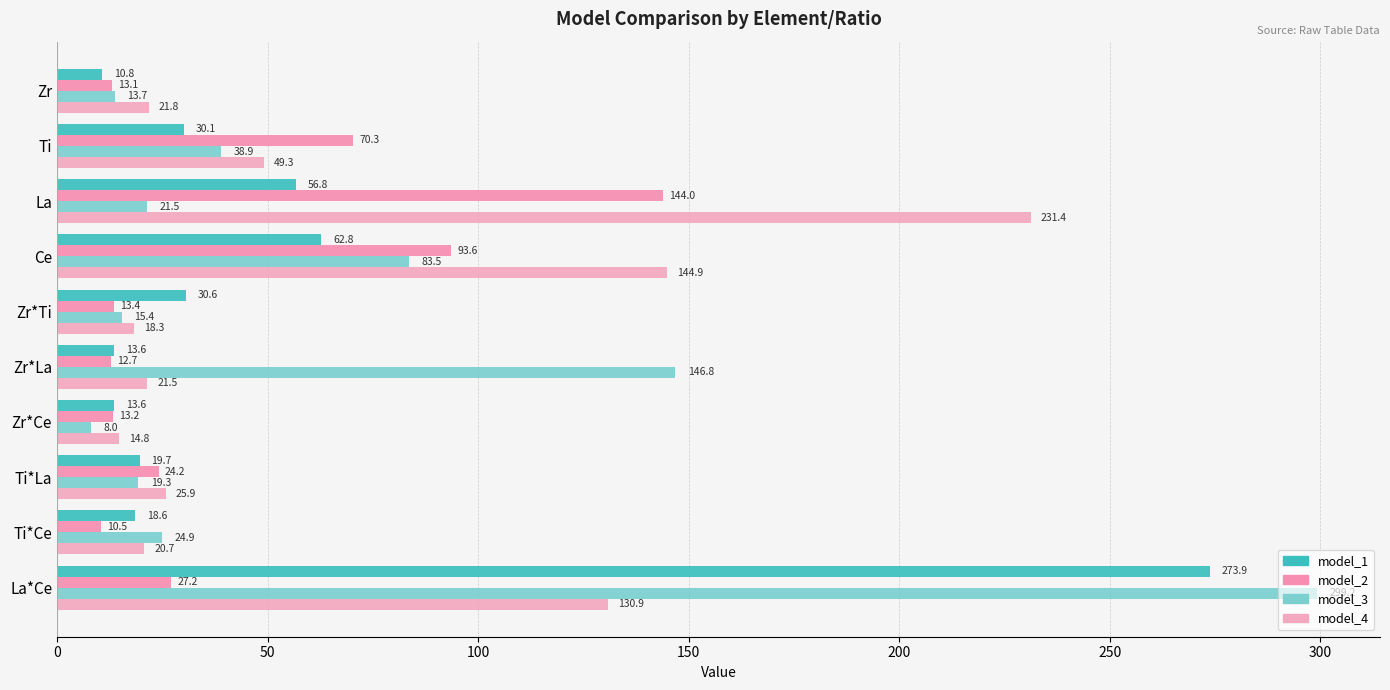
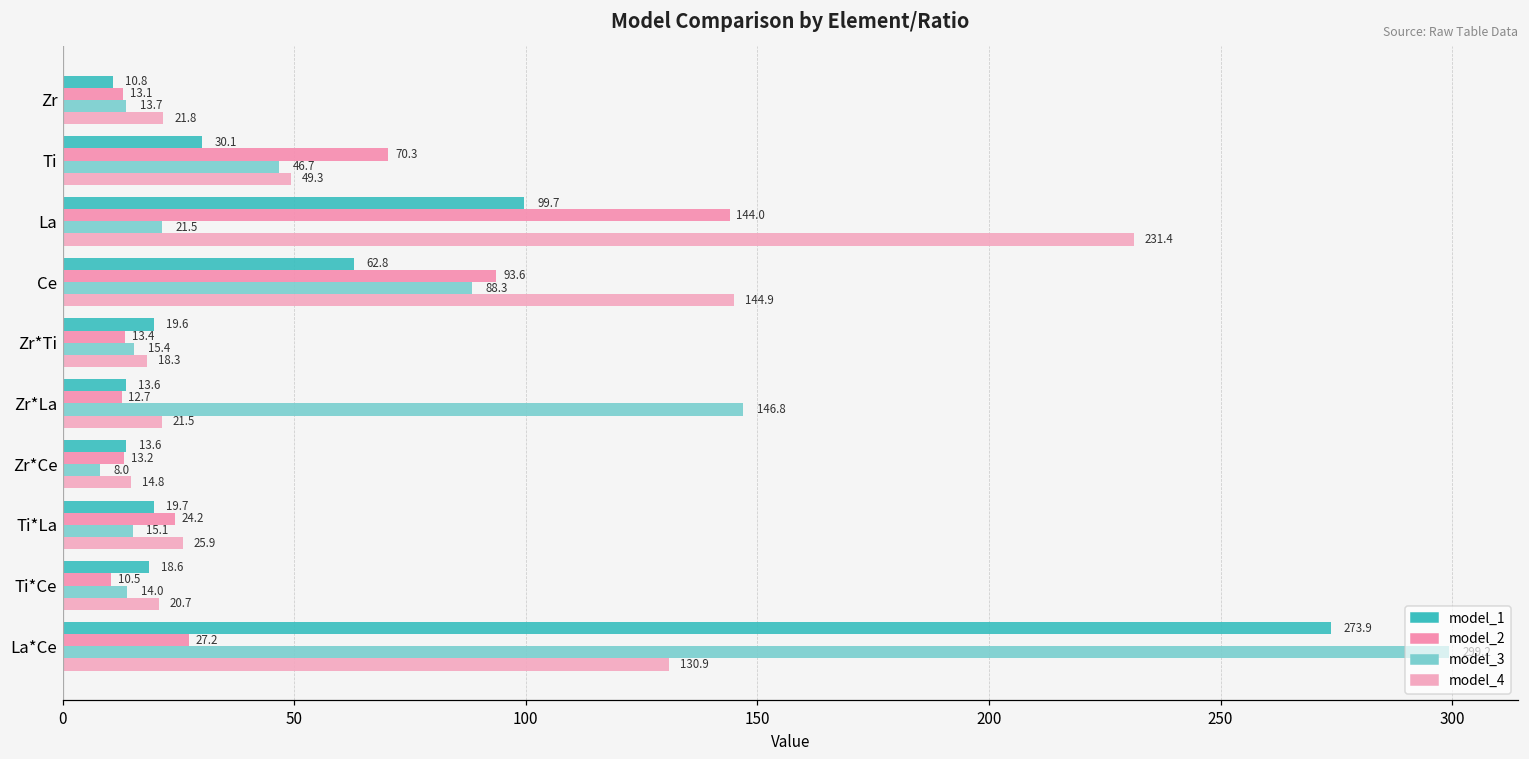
  {
    "model_1": {
      "Zr": 10.8,
      "Ti": 30.1,
-     "La": 56.8,
+     "La": 99.7,
      "Ce": 62.8,
-     "Zr*Ti": 30.6,
+     "Zr*Ti": 19.6,
      "Zr*La": 13.6,
      "Zr*Ce": 13.6,
      "Ti*La": 19.7,
      "Ti*Ce": 18.6,
      "La*Ce": 273.9
    },
    "model_3": {
      "Zr": 13.7,
-     "Ti": 38.9,
+     "Ti": 46.7,
      "La": 21.5,
-     "Ce": 83.5,
+     "Ce": 88.3,
      "Zr*Ti": 15.4,
      "Zr*La": 146.8,
      "Zr*Ce": 8.0,
-     "Ti*La": 19.3,
-     "Ti*Ce": 24.9
+     "Ti*La": 15.1,
+     "Ti*Ce": 14.0
    }
  }
